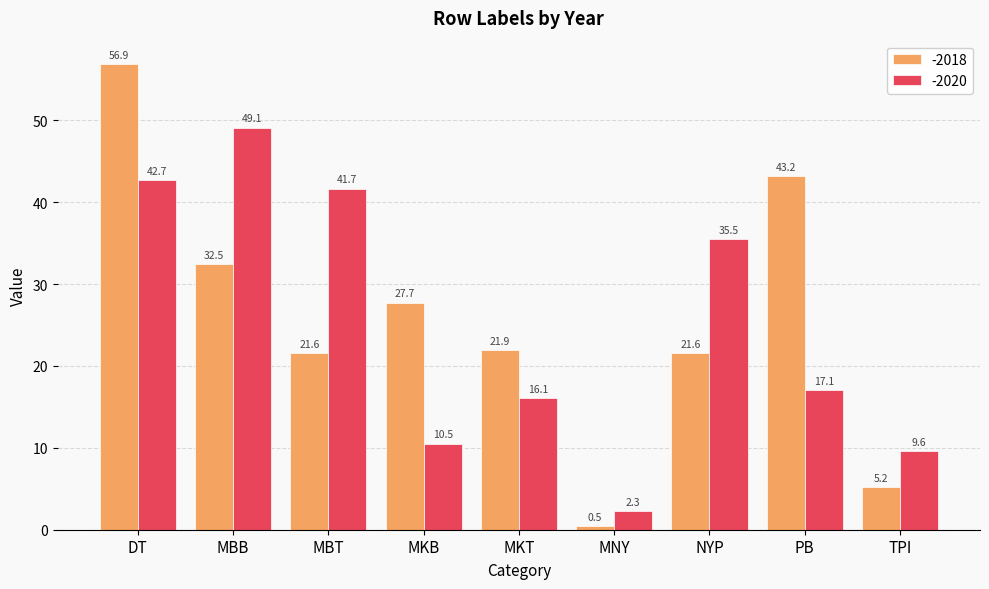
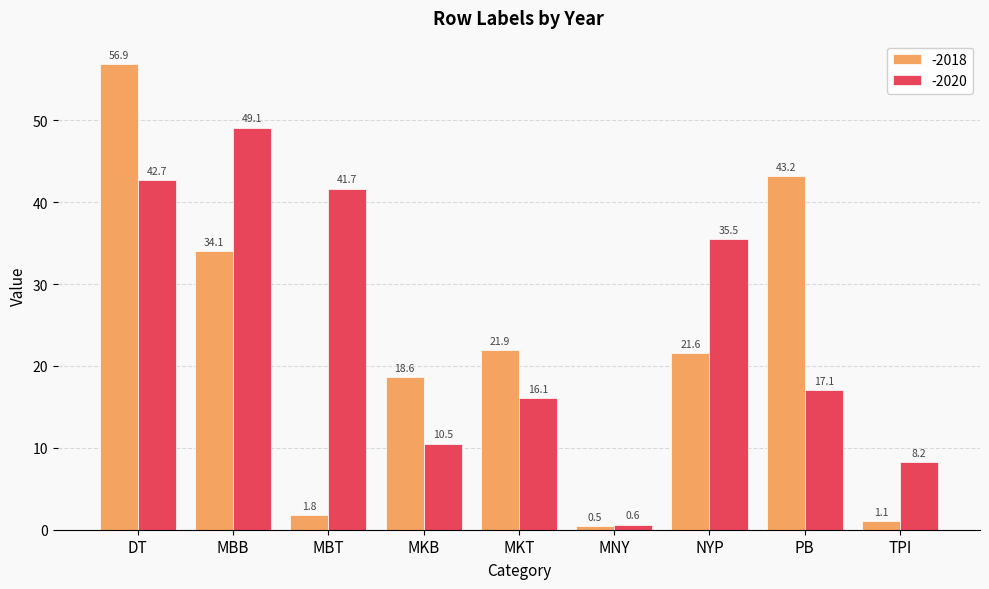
  {
    "-2018": {
      "DT": 56.9,
-     "MBB": 32.5,
-     "MBT": 21.6,
-     "MKB": 27.7,
+     "MBB": 34.1,
+     "MBT": 1.8,
+     "MKB": 18.6,
      "MKT": 21.9,
      "MNY": 0.5,
      "NYP": 21.6,
      "PB": 43.2,
-     "TPI": 5.2
+     "TPI": 1.1
    },
    "-2020": {
      "DT": 42.7,
      "MBB": 49.1,
      "MBT": 41.7,
      "MKB": 10.5,
      "MKT": 16.1,
-     "MNY": 2.3,
+     "MNY": 0.6,
      "NYP": 35.5,
      "PB": 17.1,
-     "TPI": 9.6
+     "TPI": 8.2
    }
  }
